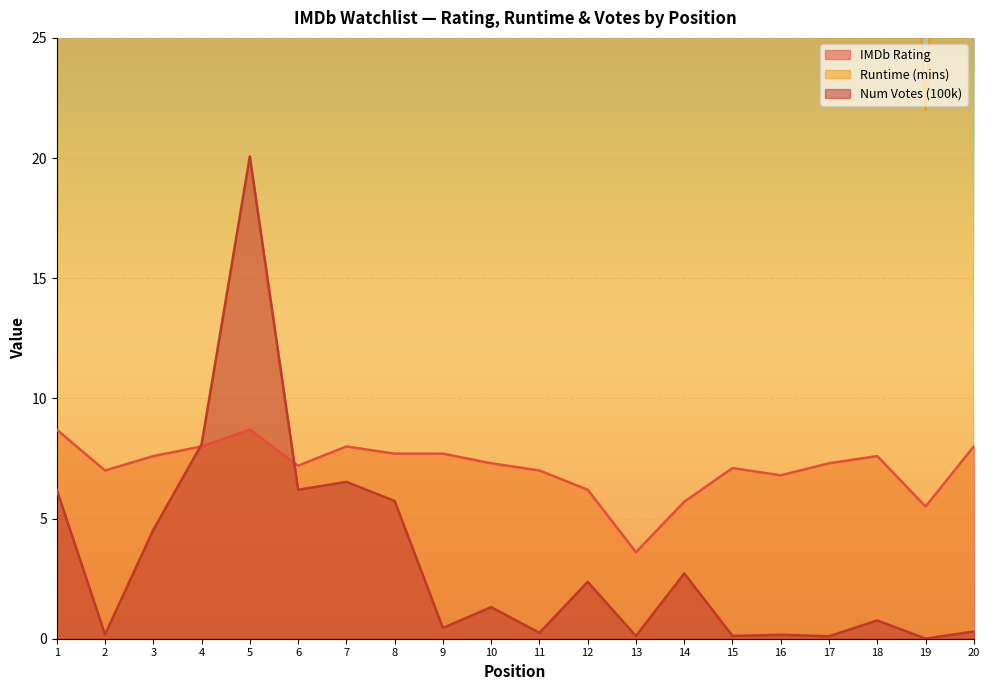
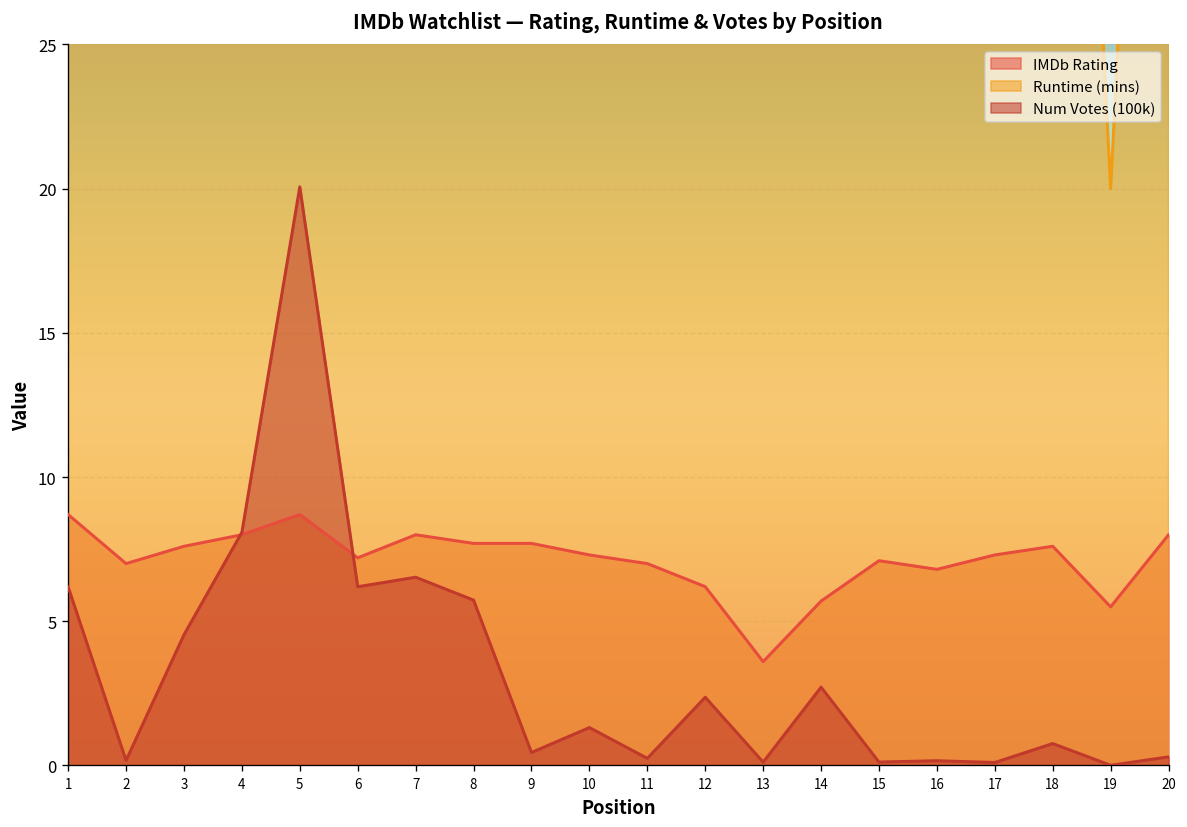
  {
    "Runtime (mins)": {
-     "19": 22
+     "19": 20
    }
  }
